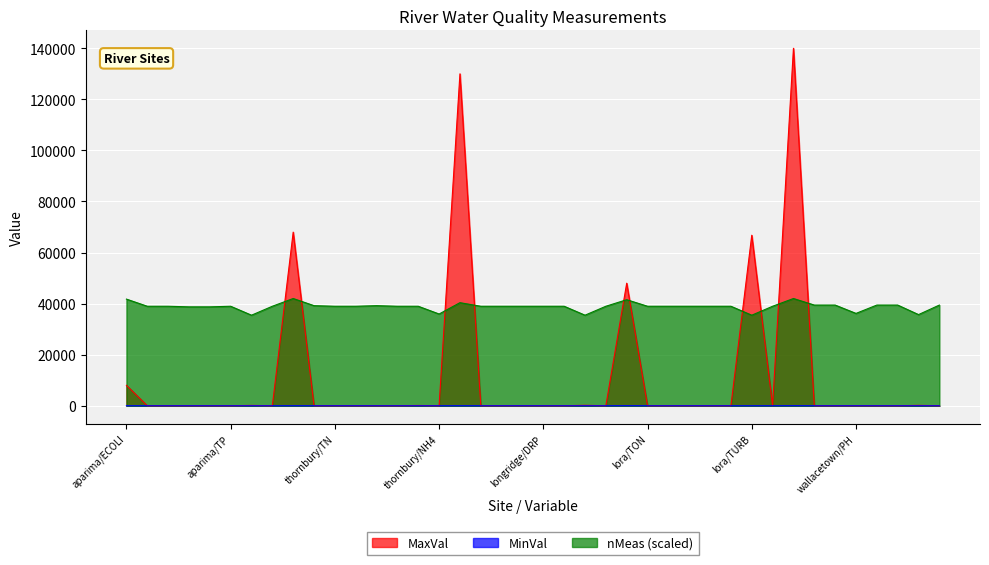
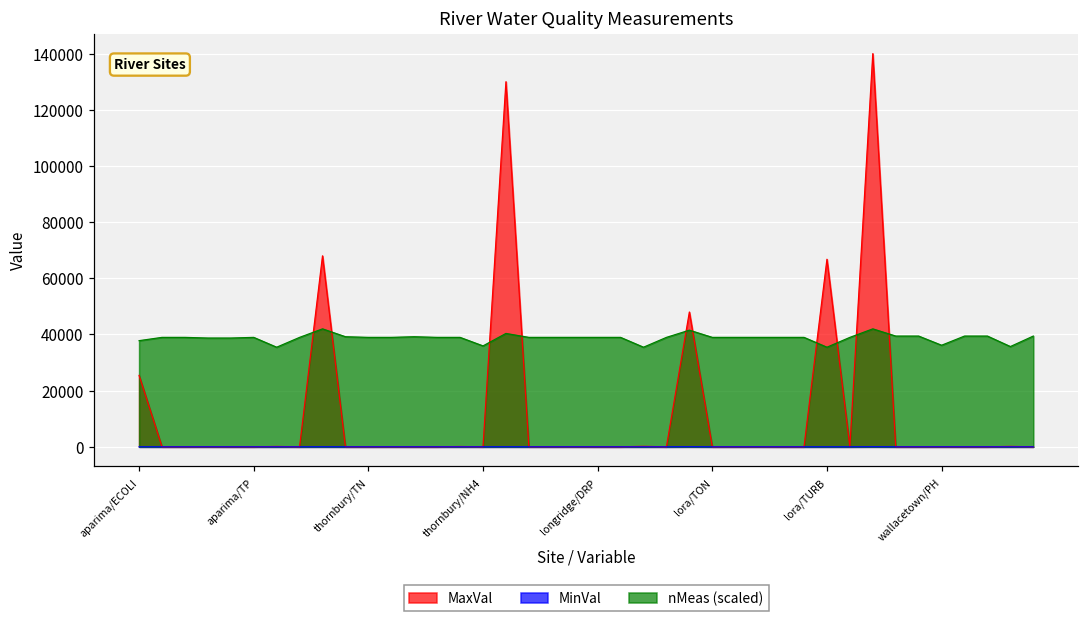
  {
    "MaxVal": {
-     "aparima/ECOLI": 8000,
+     "aparima/ECOLI": 25000,
      "lora/TURB": 67000
    },
    "MinVal": {
      "aparima/ECOLI": 0,
      "lora/TURB": 0
    },
    "nMeas (scaled)": {
-     "aparima/ECOLI": 42000,
+     "aparima/ECOLI": 38000,
      "aparima/TP": 39000,
      "thornbury/TN": 39000,
      "thornbury/NH4": 36000,
      "longridge/DRP": 39000,
      "lora/TON": 39000,
      "lora/TURB": 35000,
      "wallacetown/PH": 36000
    }
  }
